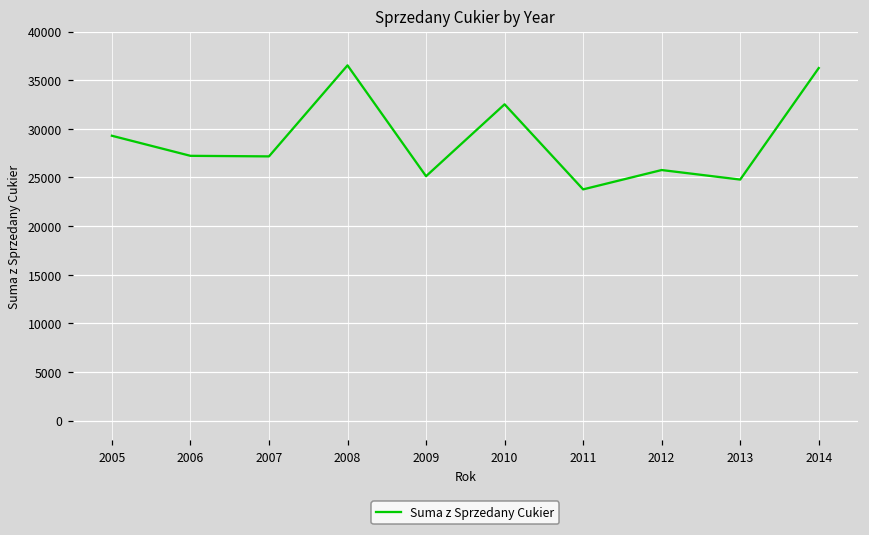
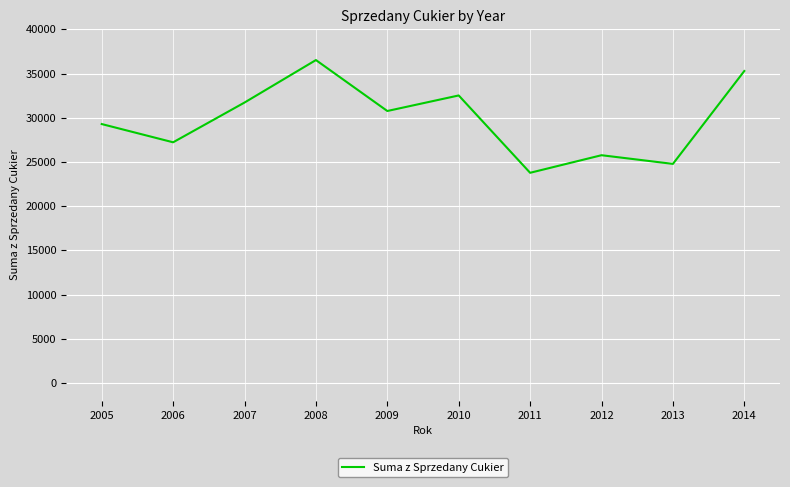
  {
    "2005": 29000,
    "2006": 27000,
-   "2007": 27000,
+   "2007": 32000,
    "2008": 37000,
-   "2009": 25000,
+   "2009": 31000,
    "2010": 33000,
    "2011": 24000,
    "2012": 26000,
    "2013": 25000,
-   "2014": 36000
+   "2014": 35000
  }
